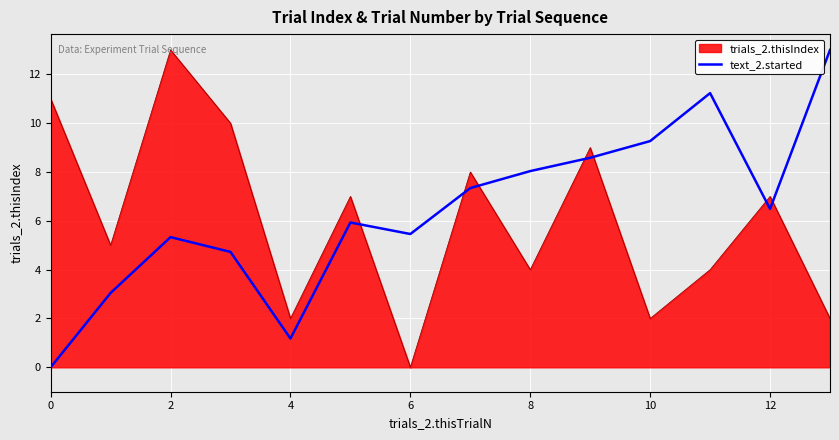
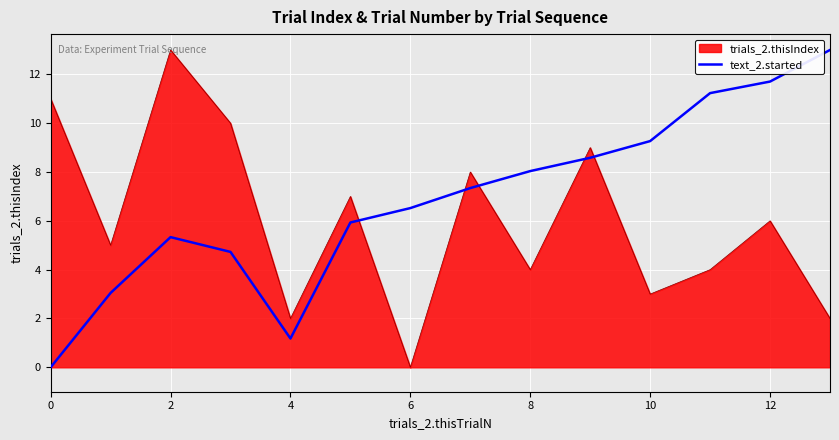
  {
    "trials_2.thisIndex": {
      "0": 11,
      "2": 13,
      "4": 2,
      "6": 0,
      "8": 4,
-     "10": 2,
-     "12": 7
+     "10": 3,
+     "12": 6
    },
    "text_2.started": {
      "0": 0.0,
      "2": 5.3,
      "4": 1.2,
-     "6": 5.5,
+     "6": 6.5,
      "8": 8.0,
      "10": 9.3,
-     "12": 6.5
+     "12": 11.7
    }
  }
